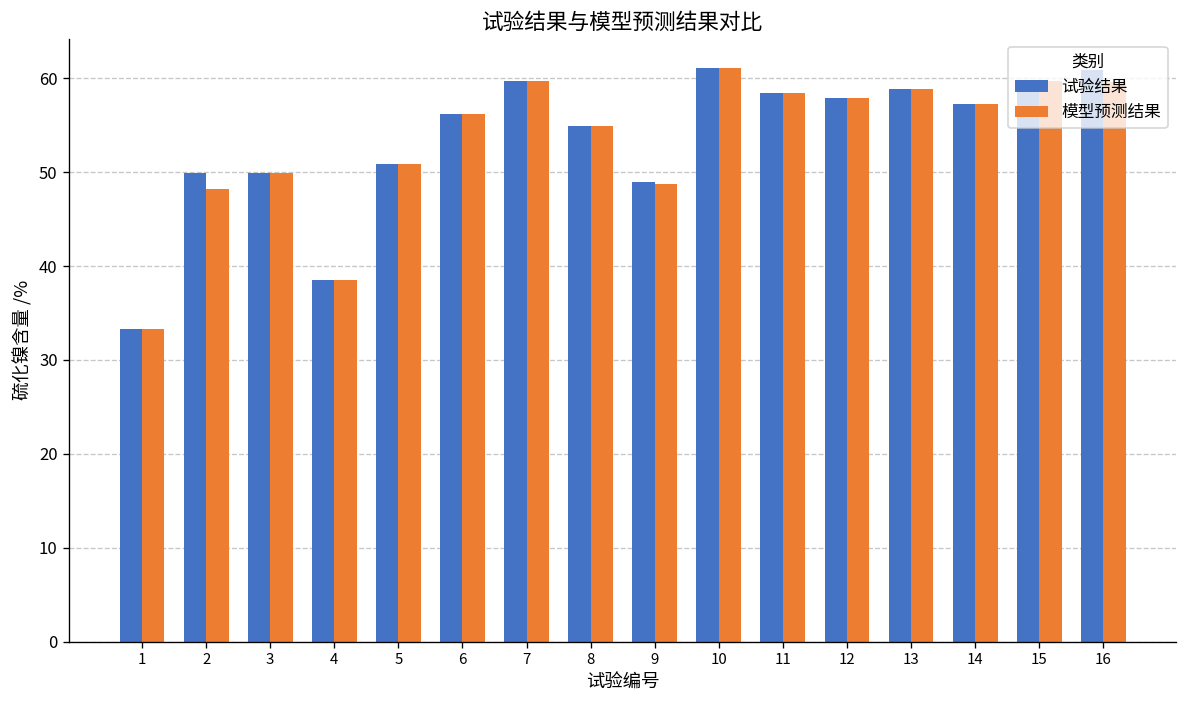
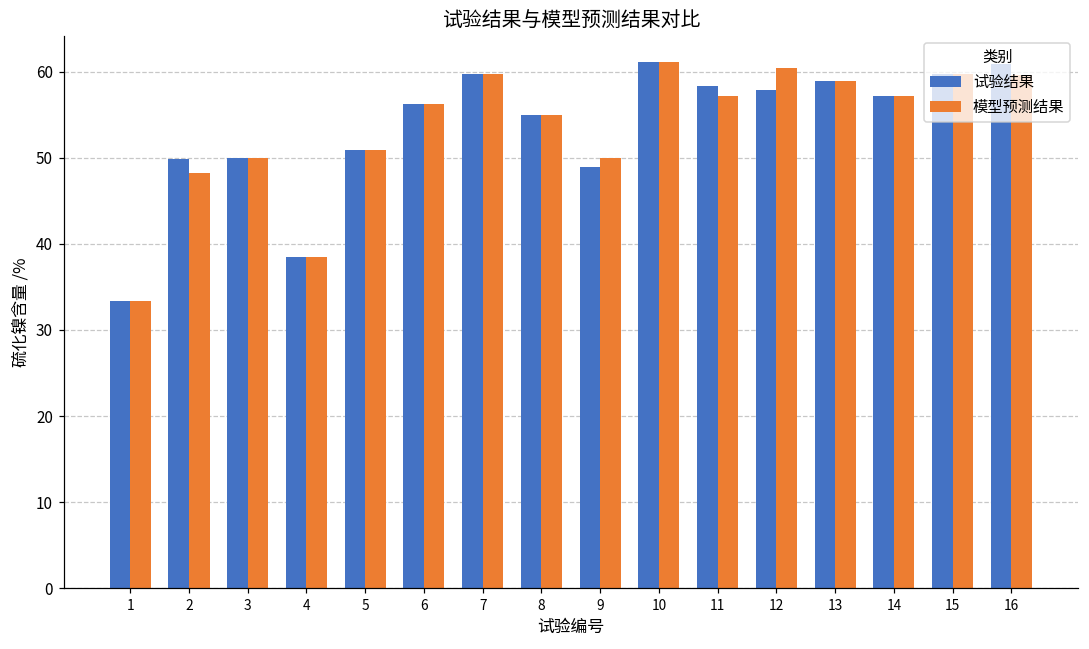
  {
    "试验结果": {
      "1": 33,
      "2": 50,
      "3": 50,
      "4": 39,
      "5": 51,
      "6": 56,
      "7": 60,
      "8": 55,
      "9": 49,
      "10": 61,
      "11": 58,
      "12": 58,
      "13": 59,
      "14": 57
    },
    "模型预测结果": {
      "1": 33,
      "2": 48,
      "3": 50,
      "4": 39,
      "5": 51,
      "6": 56,
      "7": 60,
      "8": 55,
-     "9": 49,
+     "9": 50,
      "10": 61,
-     "11": 58,
-     "12": 58,
+     "11": 57,
+     "12": 60,
      "13": 59,
      "14": 57
    }
  }
